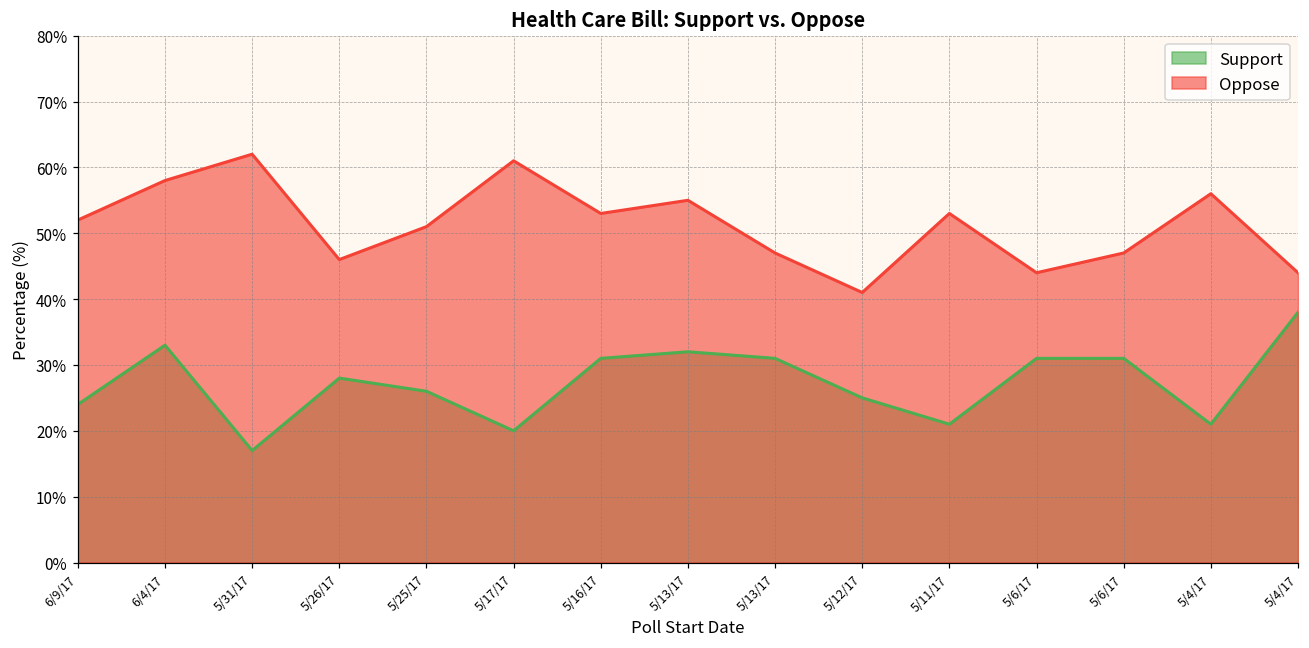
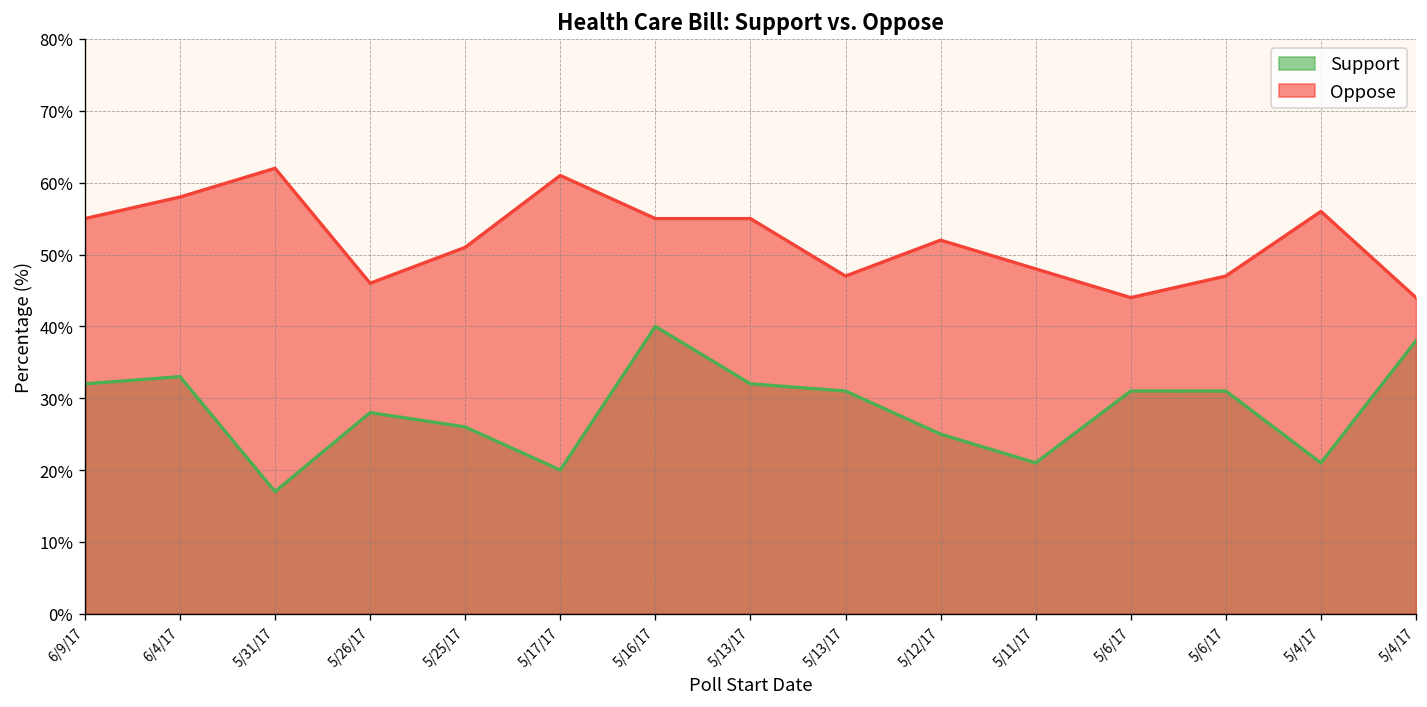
  {
    "Support": {
-     "6/9/17": "24%",
+     "6/9/17": "32%",
      "6/4/17": "33%",
      "5/31/17": "17%",
      "5/26/17": "28%",
      "5/25/17": "26%",
      "5/17/17": "20%",
-     "5/16/17": "31%",
+     "5/16/17": "40%",
      "5/12/17": "25%",
      "5/11/17": "21%"
    },
    "Oppose": {
-     "6/9/17": "52%",
+     "6/9/17": "55%",
      "6/4/17": "58%",
      "5/31/17": "62%",
      "5/26/17": "46%",
      "5/25/17": "51%",
      "5/17/17": "61%",
-     "5/16/17": "53%",
-     "5/12/17": "41%",
-     "5/11/17": "53%"
+     "5/16/17": "55%",
+     "5/12/17": "52%",
+     "5/11/17": "48%"
    }
  }
